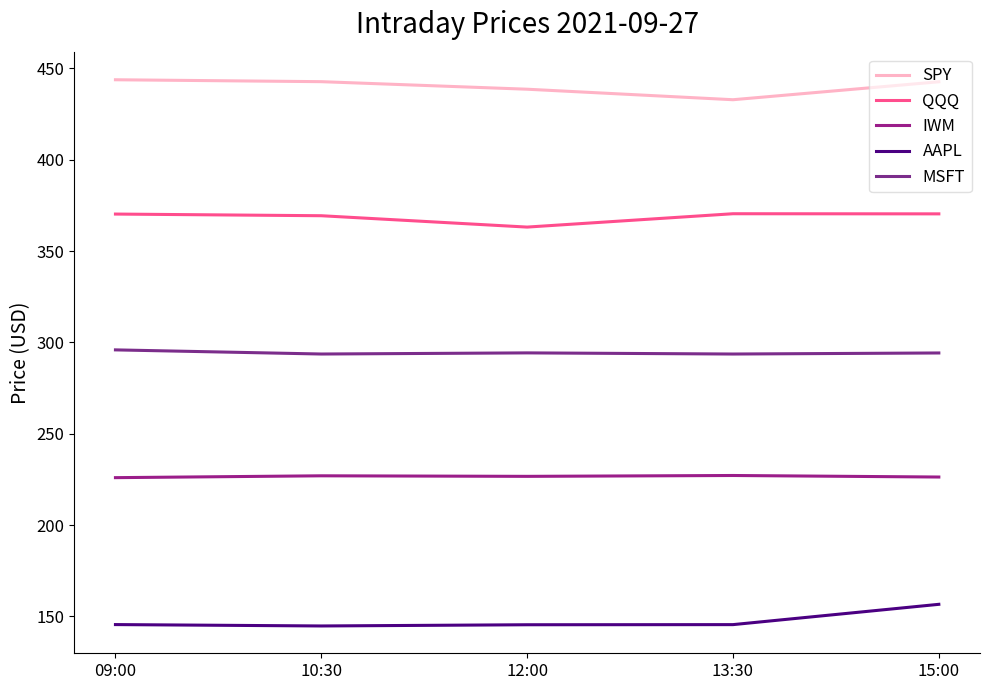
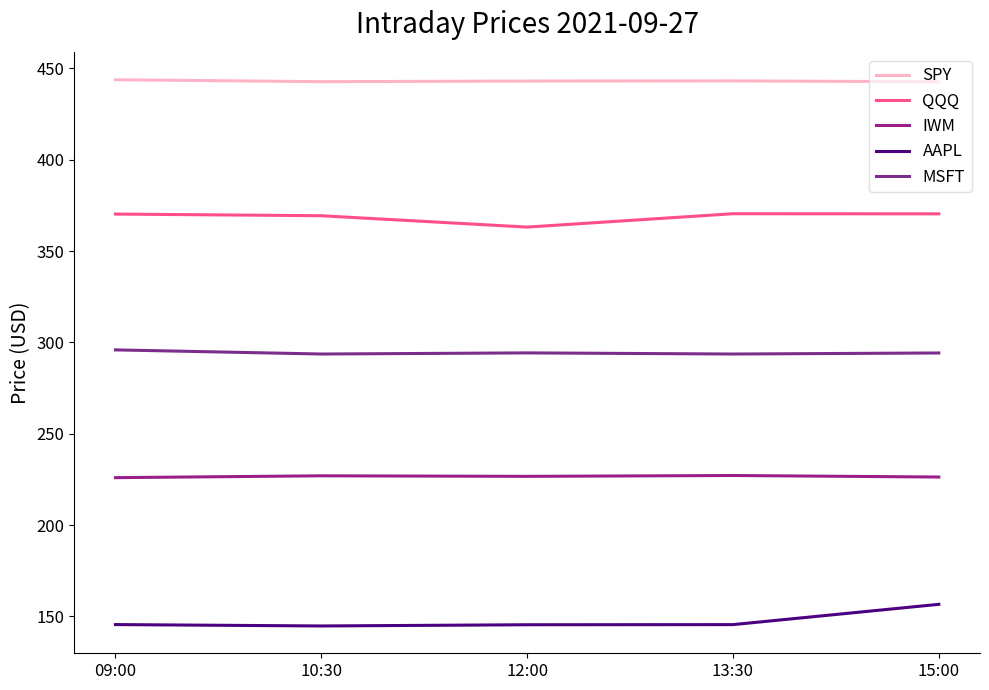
  {
    "SPY": {
      "09:00": 444,
      "10:30": 443,
-     "12:00": 439,
-     "13:30": 433
+     "12:00": 443,
+     "13:30": 443
    },
    "QQQ": {
      "09:00": 370,
      "10:30": 369,
      "12:00": 363,
      "13:30": 370,
      "15:00": 370
    },
    "AAPL": {
      "09:00": 146,
      "10:30": 145,
      "12:00": 145,
      "13:30": 146,
      "15:00": 157
    }
  }
